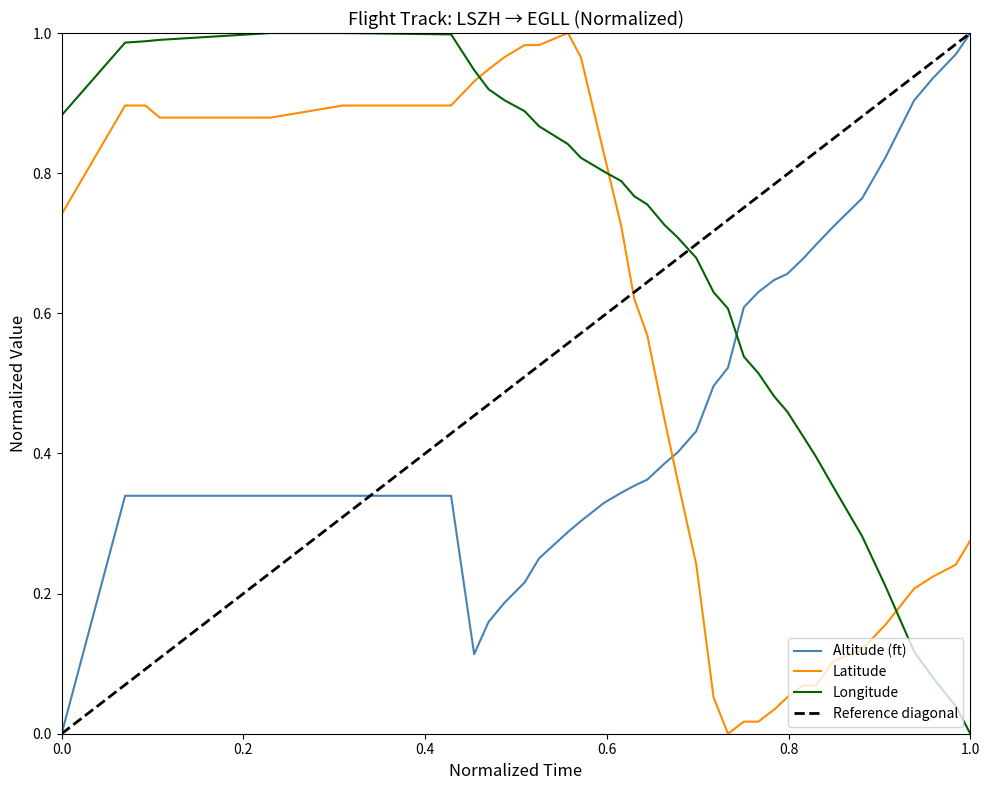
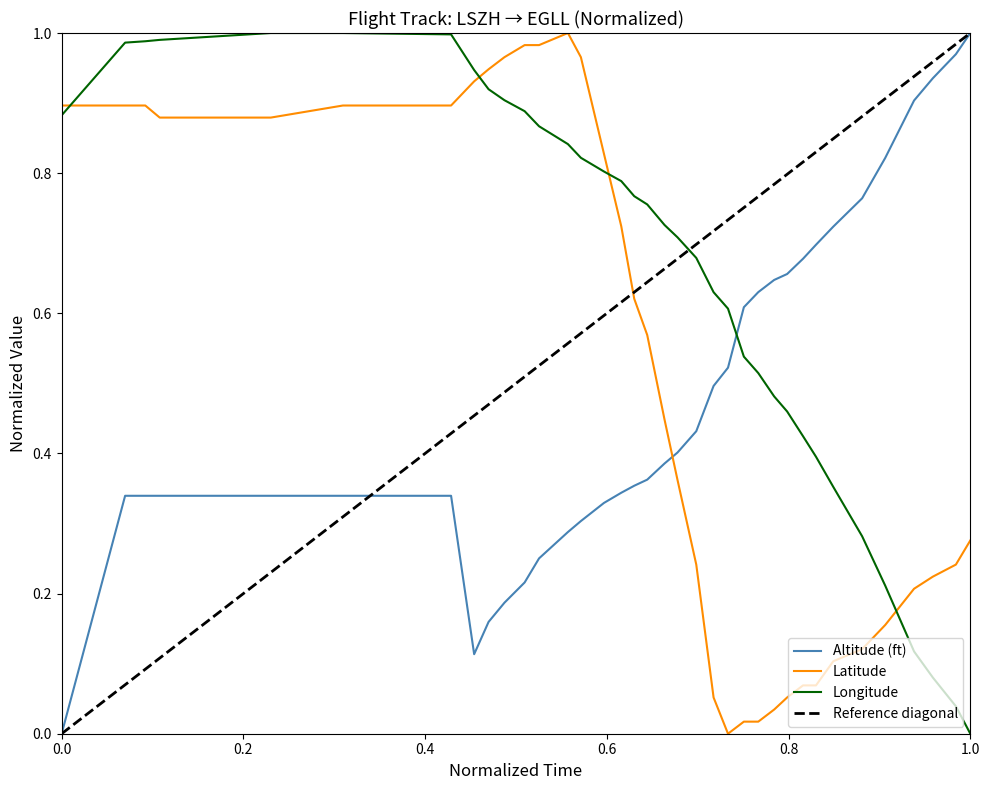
  {
    "Latitude": {
-     "0.0": 0.74,
+     "0.0": 0.90,
      "1.0": 0.28
    },
    "Longitude": {
      "0.0": 0.88,
      "1.0": 0.00
    }
  }
